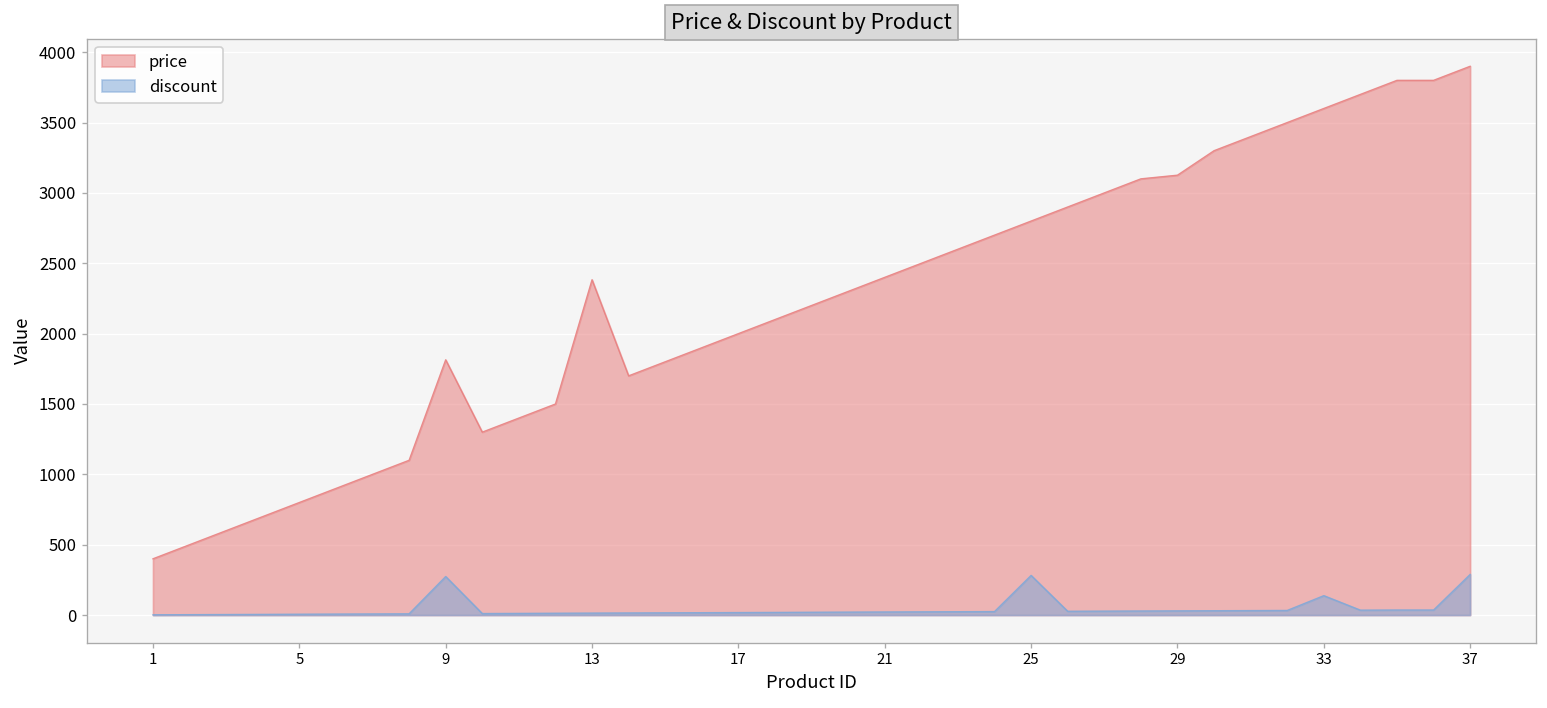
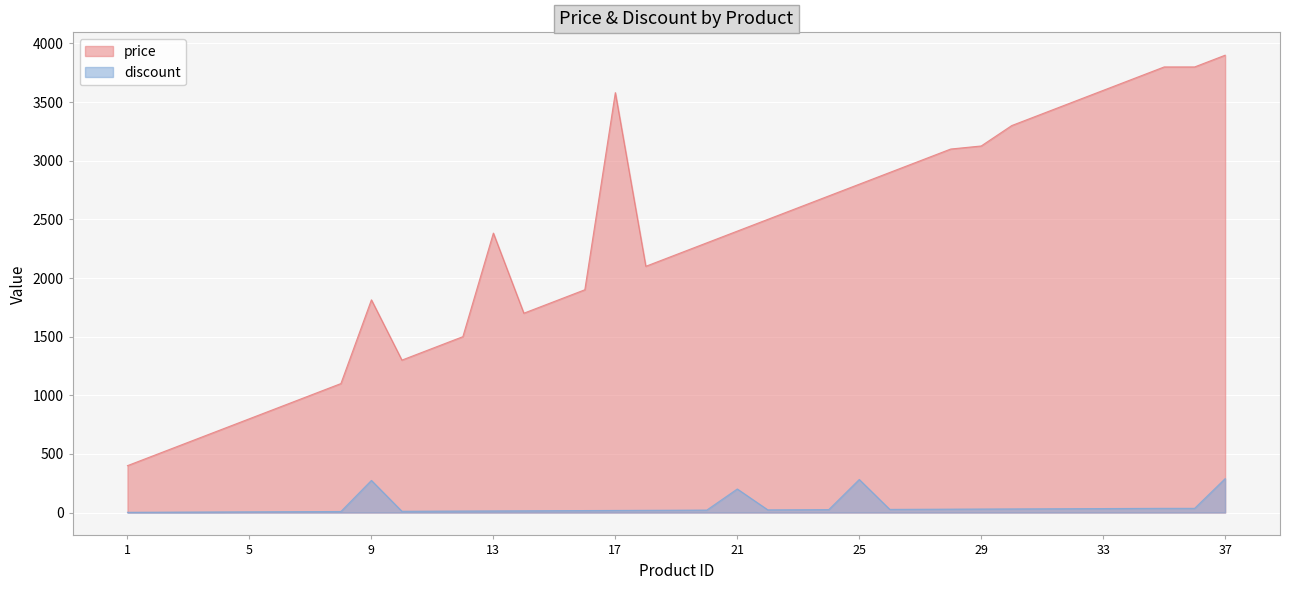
  {
    "price": {
      "1": 400,
      "5": 800,
      "9": 1810,
      "13": 2380,
-     "17": 2000,
+     "17": 3580,
      "21": 2400,
      "25": 2800,
      "29": 3130,
      "33": 3600,
      "37": 3900
    },
    "discount": {
      "1": 0,
      "5": 10,
      "9": 270,
      "13": 10,
      "17": 20,
-     "21": 20,
+     "21": 200,
      "25": 280,
      "29": 30,
-     "33": 140,
+     "33": 30,
      "37": 290
    }
  }
